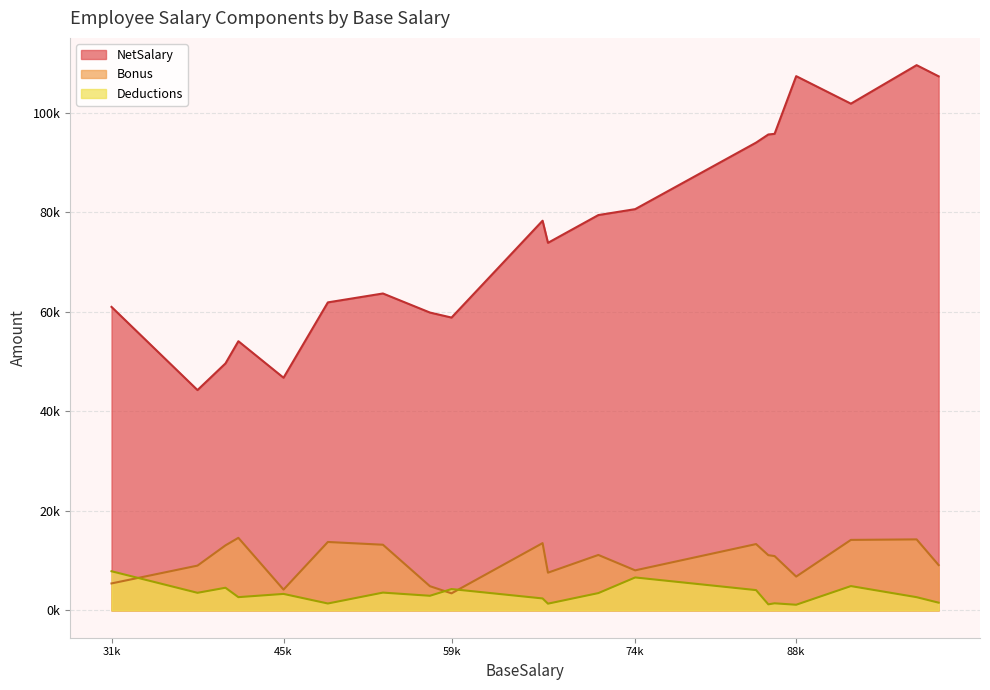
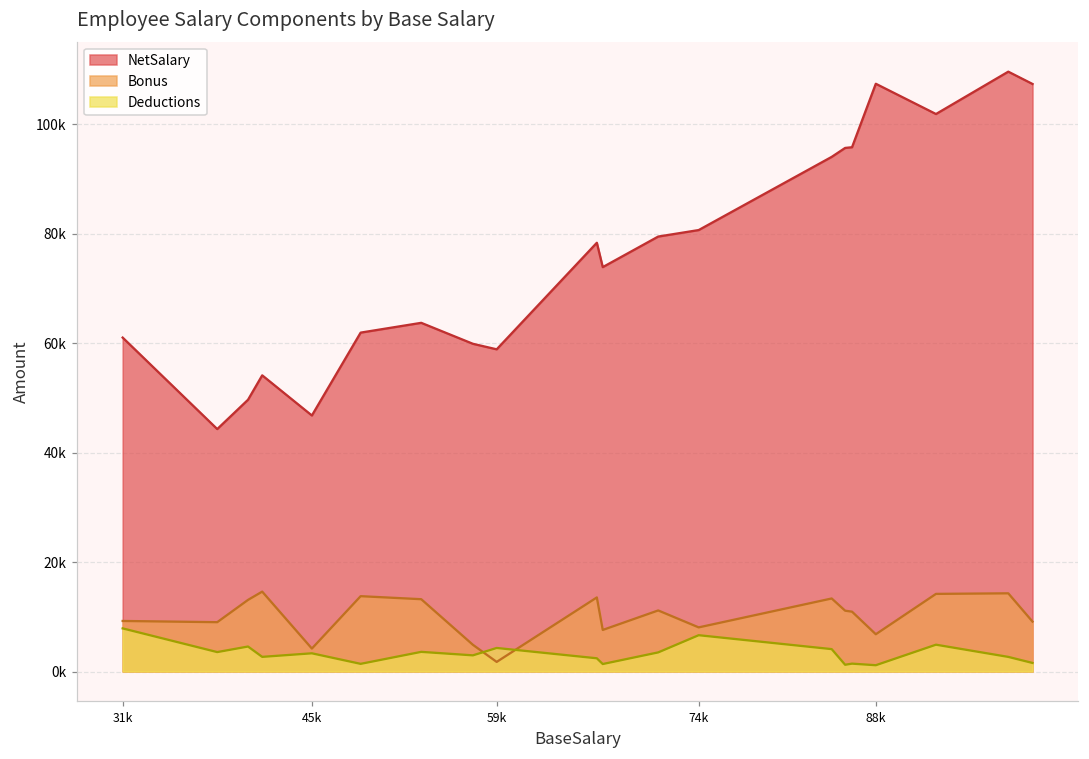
  {
    "NetSalary": {
      "31k": 61000,
      "45k": 47000,
      "59k": 59000,
      "74k": 81000,
      "88k": 107000
    },
    "Bonus": {
-     "31k": 5000,
+     "31k": 9000,
      "45k": 4000,
-     "59k": 3000,
+     "59k": 2000,
      "74k": 8000,
      "88k": 7000
    },
    "Deductions": {
      "31k": 8000,
      "45k": 3000,
      "59k": 4000,
      "74k": 7000,
      "88k": 1000
    }
  }
